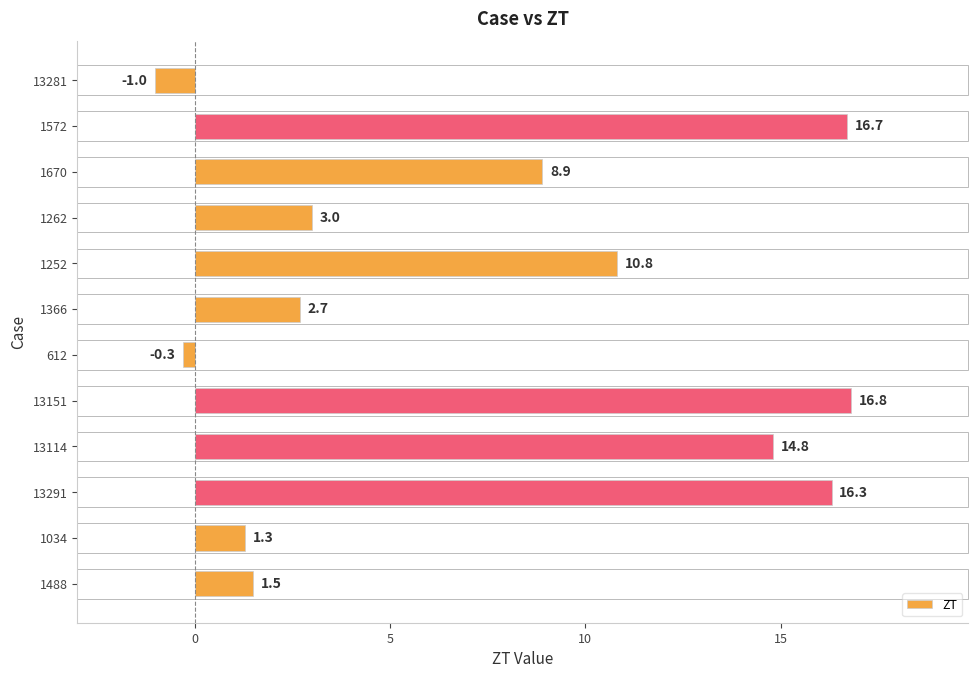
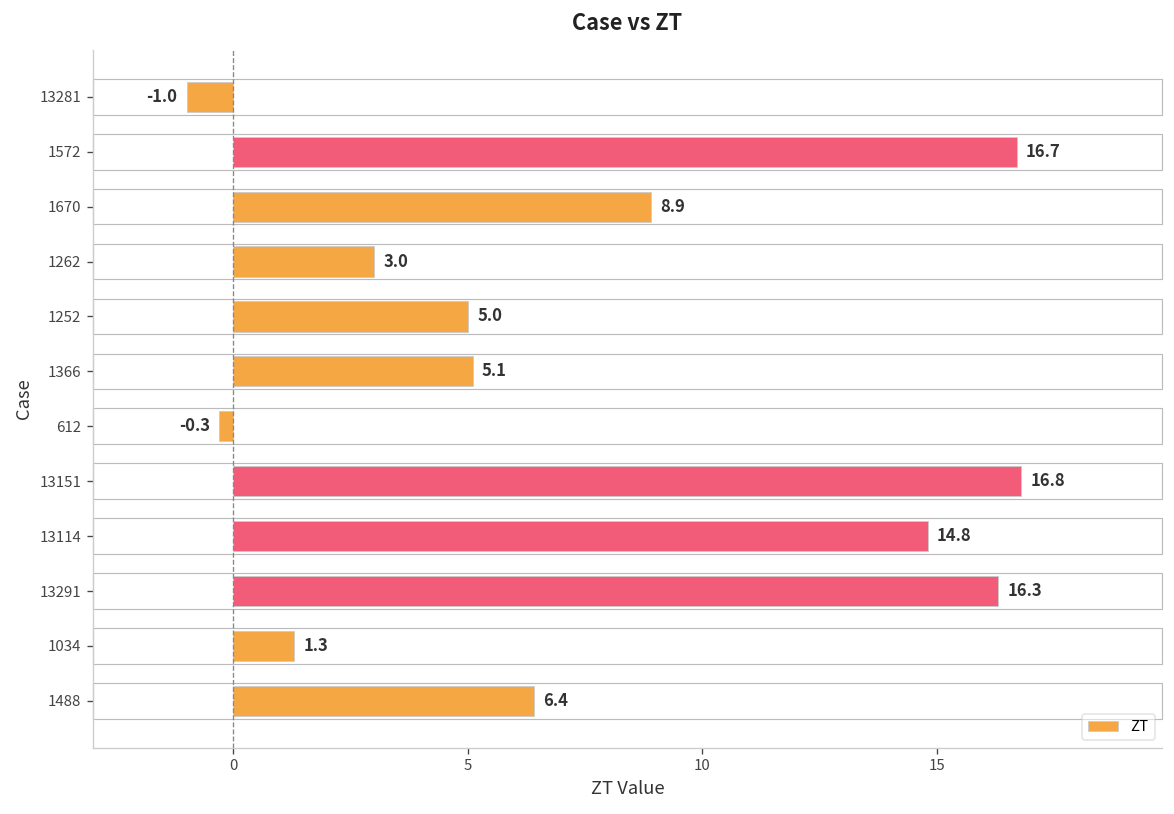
  {
    "13281": -1.0,
    "1572": 16.7,
    "1670": 8.9,
    "1262": 3.0,
-   "1252": 10.8,
-   "1366": 2.7,
+   "1252": 5.0,
+   "1366": 5.1,
    "612": -0.3,
    "13151": 16.8,
    "13114": 14.8,
    "13291": 16.3,
    "1034": 1.3,
-   "1488": 1.5
+   "1488": 6.4
  }
